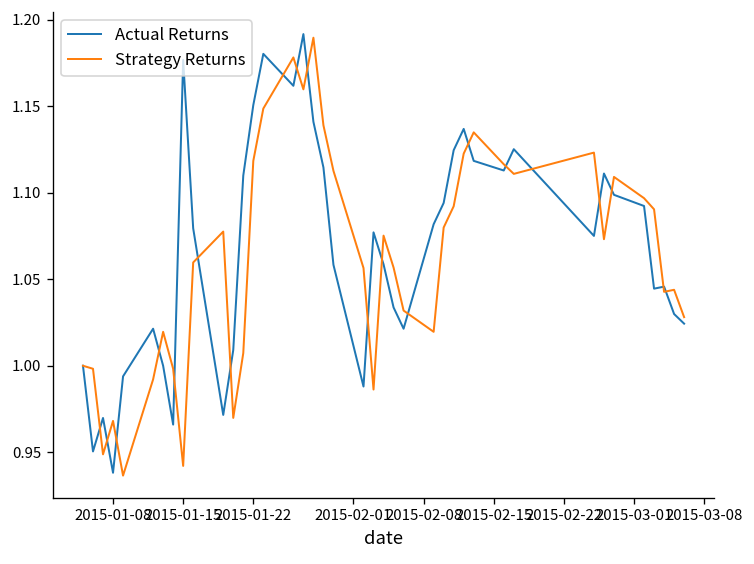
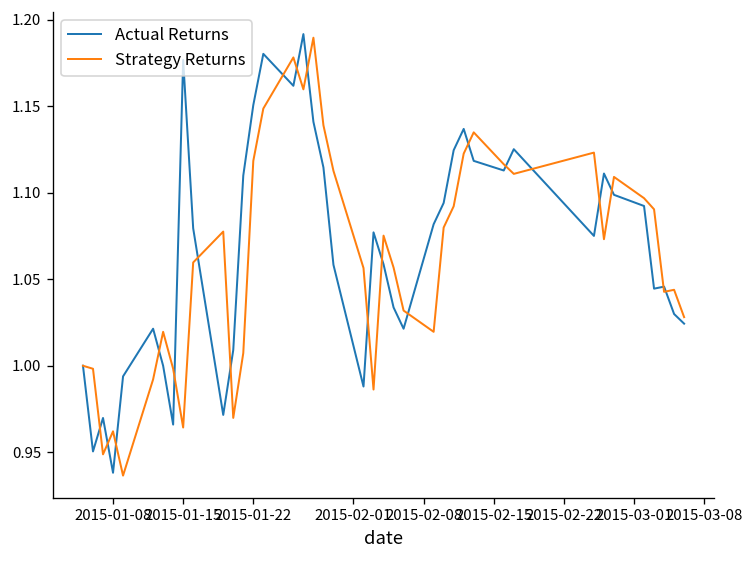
  {
    "Actual Returns": {
      "2015-01-08": 0.938,
      "2015-01-22": 1.151
    },
    "Strategy Returns": {
-     "2015-01-08": 0.968,
-     "2015-01-15": 0.942,
+     "2015-01-08": 0.962,
+     "2015-01-15": 0.964,
      "2015-01-22": 1.118
    }
  }
